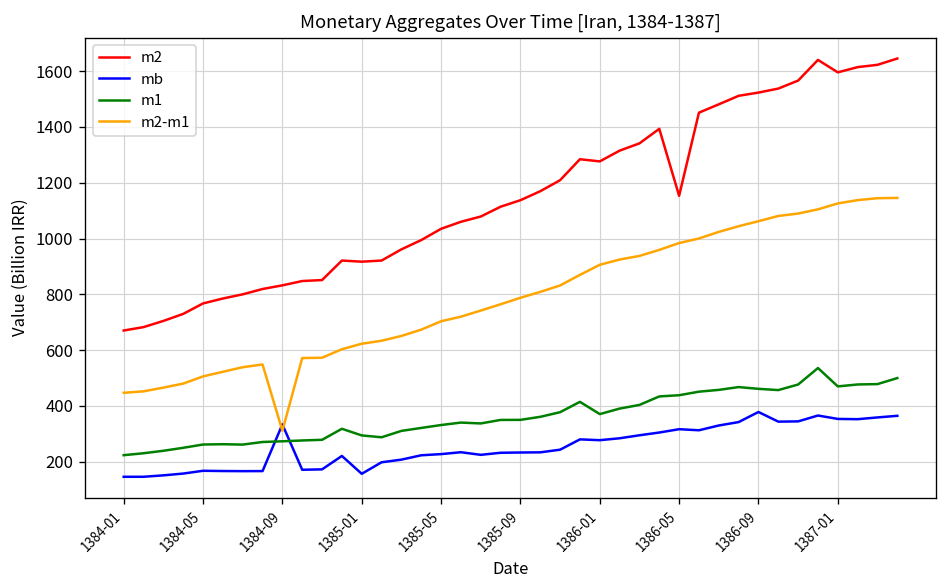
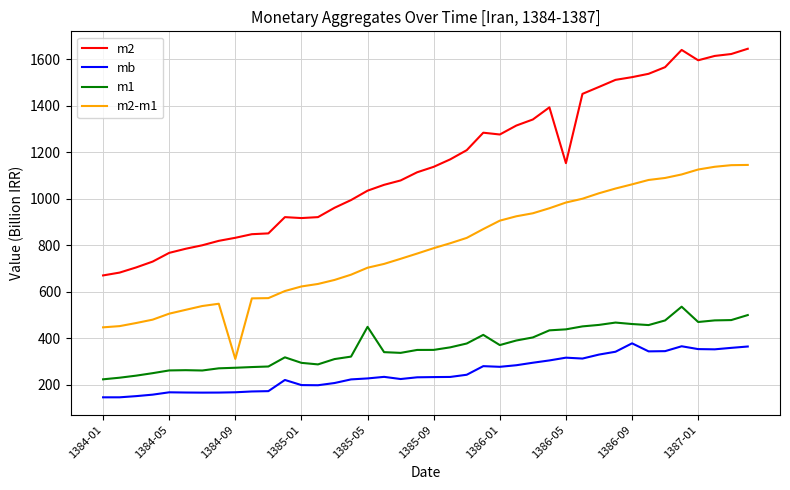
  {
    "m2": {
      "1384-01": 670,
      "1384-05": 770,
      "1384-09": 830,
      "1385-01": 920,
      "1385-05": 1030,
      "1385-09": 1140,
      "1386-01": 1280,
      "1386-05": 1150,
      "1386-09": 1520,
      "1387-01": 1600
    },
    "mb": {
      "1384-01": 150,
      "1384-05": 170,
-     "1384-09": 330,
-     "1385-01": 160,
+     "1384-09": 170,
+     "1385-01": 200,
      "1385-05": 230,
      "1385-09": 230,
      "1386-01": 280,
      "1386-05": 320,
      "1386-09": 380,
      "1387-01": 350
    },
    "m1": {
      "1384-01": 220,
      "1384-05": 260,
      "1384-09": 270,
      "1385-01": 290,
-     "1385-05": 330,
+     "1385-05": 450,
      "1385-09": 350,
      "1386-01": 370,
      "1386-05": 440,
      "1386-09": 460,
      "1387-01": 470
    },
    "m2-m1": {
      "1384-01": 450,
      "1384-05": 510,
      "1384-09": 310,
      "1385-01": 620,
      "1385-05": 700,
      "1385-09": 790,
      "1386-01": 910,
      "1386-05": 980,
      "1386-09": 1060,
      "1387-01": 1130
    }
  }
